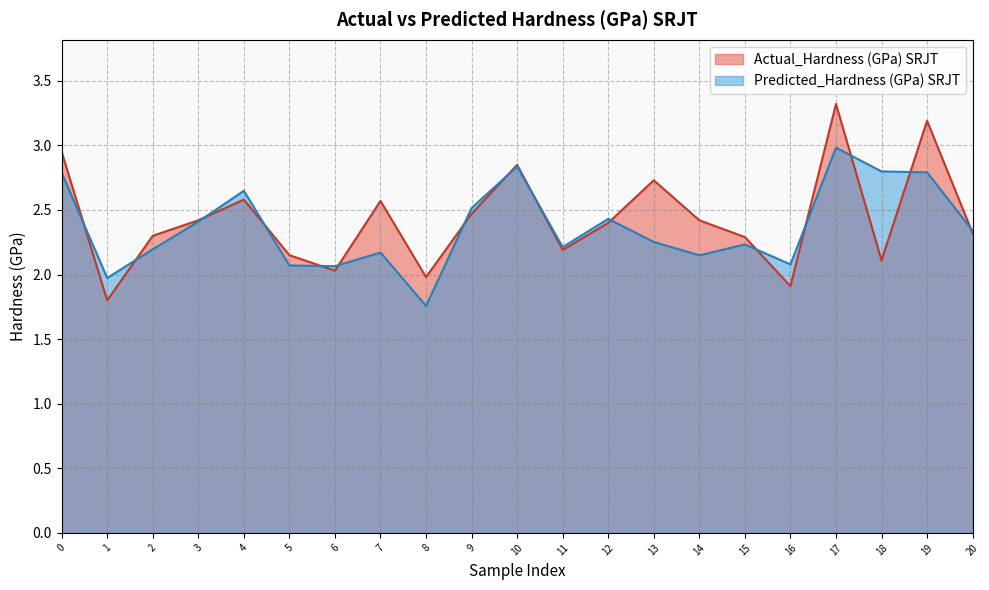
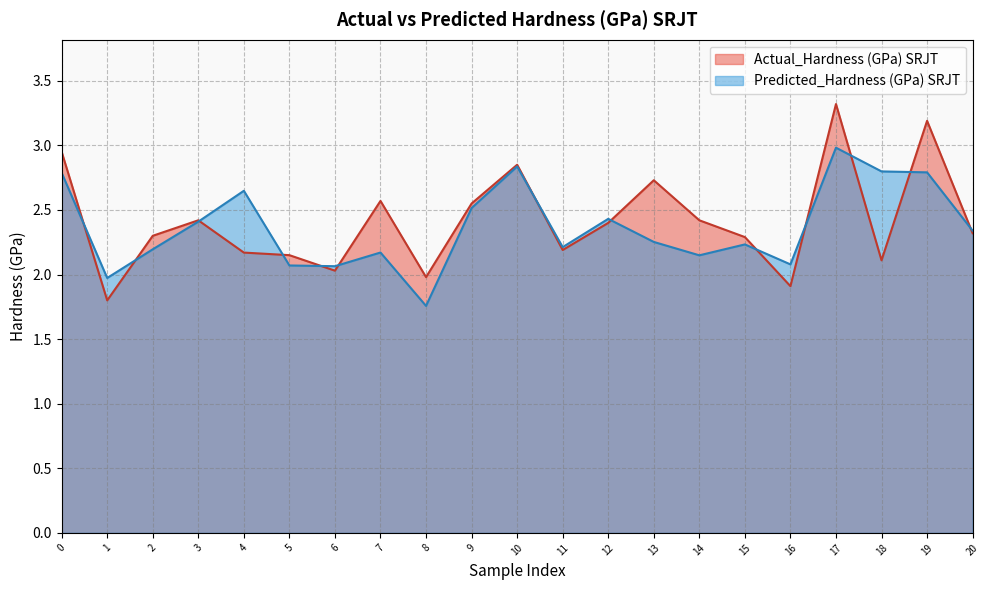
  {
    "Actual_Hardness (GPa) SRJT": {
      "0": 2.95,
      "1": 1.80,
      "2": 2.30,
-     "4": 2.58,
+     "4": 2.17,
      "5": 2.15,
      "6": 2.03,
      "7": 2.57,
      "8": 1.98,
-     "9": 2.47,
+     "9": 2.55,
      "11": 2.19,
      "12": 2.40,
      "13": 2.73,
      "14": 2.42,
      "15": 2.29,
      "16": 1.91,
      "17": 3.32,
      "18": 2.11,
      "19": 3.19
    },
    "Predicted_Hardness (GPa) SRJT": {
      "0": 2.79,
      "1": 1.97,
      "2": 2.20,
      "4": 2.65,
      "5": 2.07,
      "6": 2.06,
      "7": 2.17,
      "8": 1.76,
      "9": 2.51,
      "11": 2.21,
      "12": 2.43,
      "13": 2.25,
      "14": 2.15,
      "15": 2.23,
      "16": 2.08,
      "17": 2.98,
      "18": 2.80,
      "19": 2.79
    }
  }
